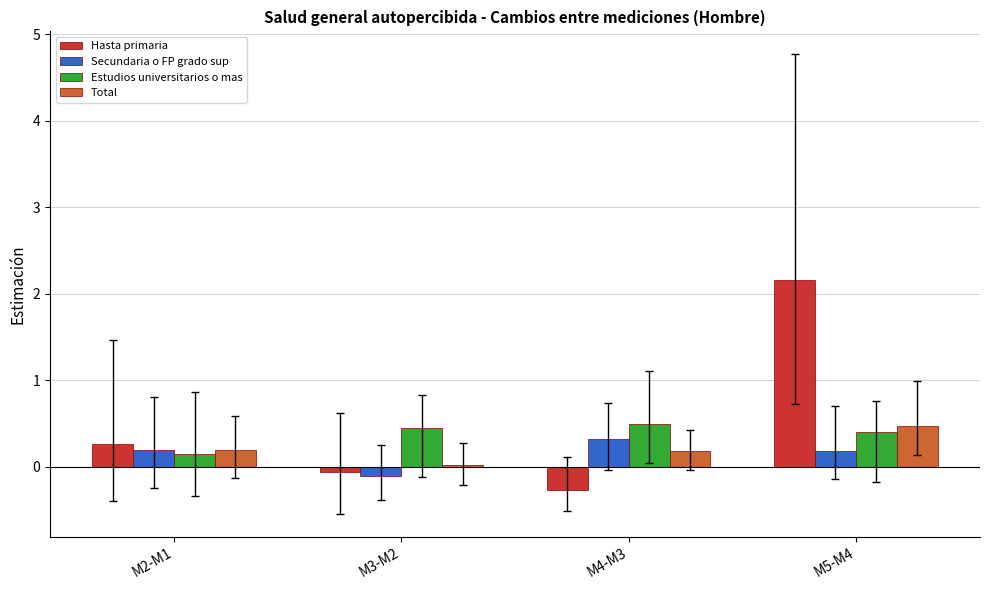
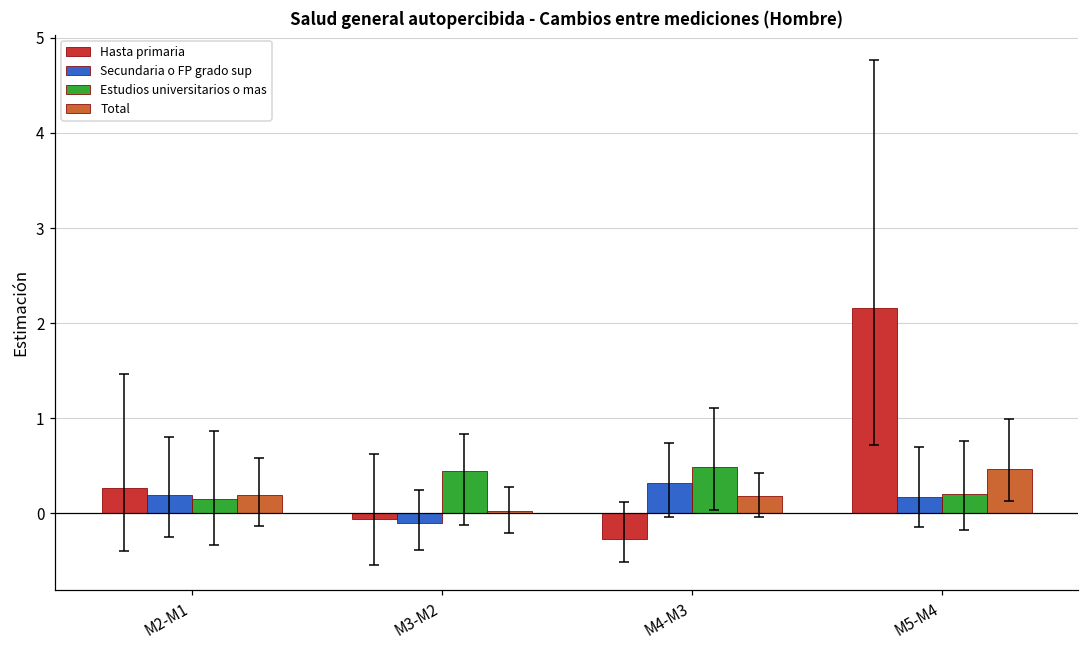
  {
    "Estudios universitarios o mas": {
      "M2-M1": 0.1,
      "M3-M2": 0.4,
      "M4-M3": 0.5,
-     "M5-M4": 0.4
+     "M5-M4": 0.2
    }
  }
